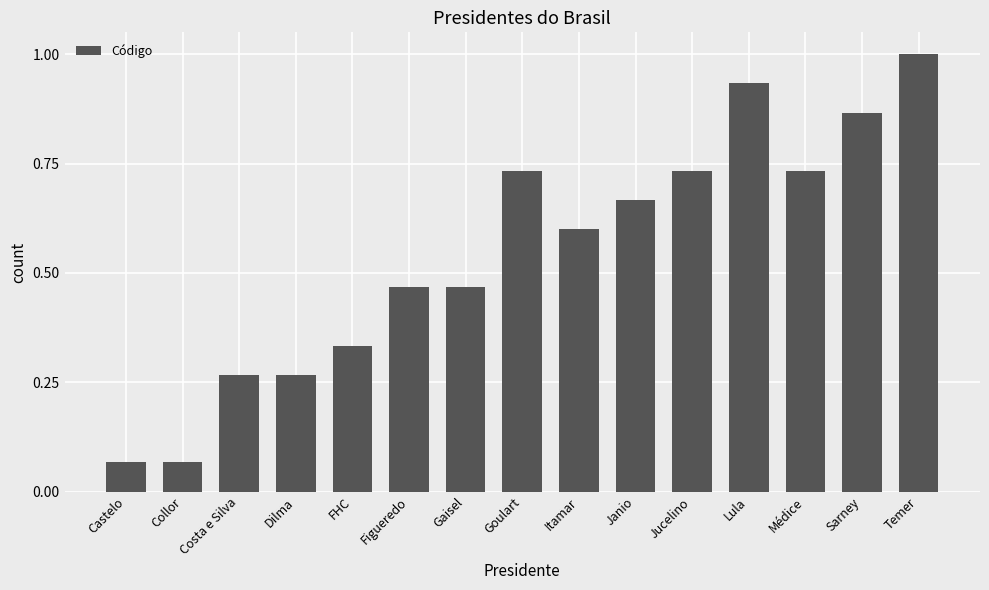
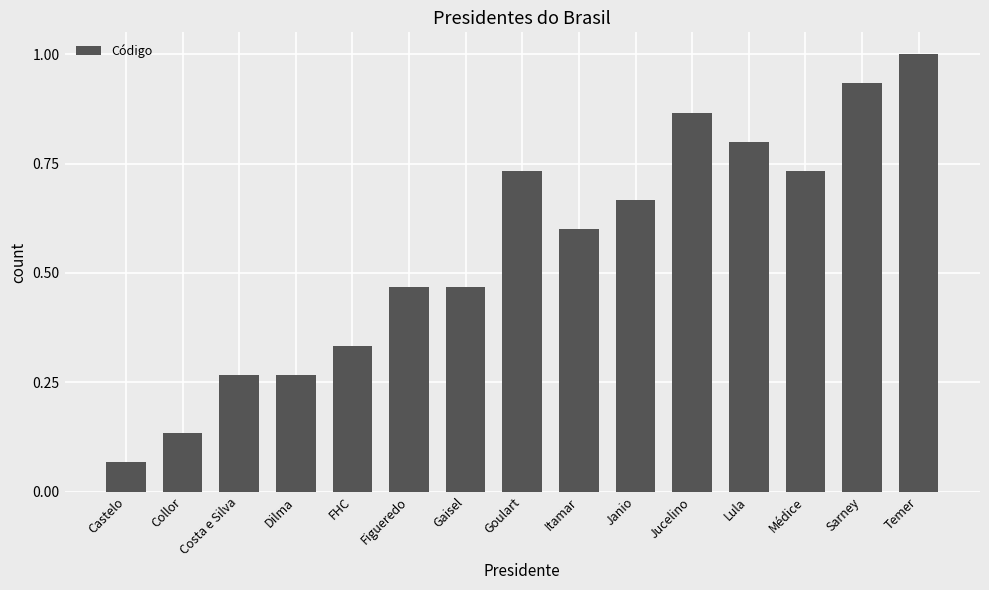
  {
    "Castelo": 0.07,
-   "Collor": 0.07,
+   "Collor": 0.13,
    "Costa e Silva": 0.27,
    "Dilma": 0.27,
    "FHC": 0.33,
    "Figueredo": 0.47,
    "Gaisel": 0.47,
    "Goulart": 0.73,
    "Itamar": 0.60,
    "Janio": 0.67,
-   "Jucelino": 0.73,
-   "Lula": 0.93,
+   "Jucelino": 0.87,
+   "Lula": 0.80,
    "Médice": 0.73,
-   "Sarney": 0.87,
+   "Sarney": 0.93,
    "Temer": 1.00
  }
